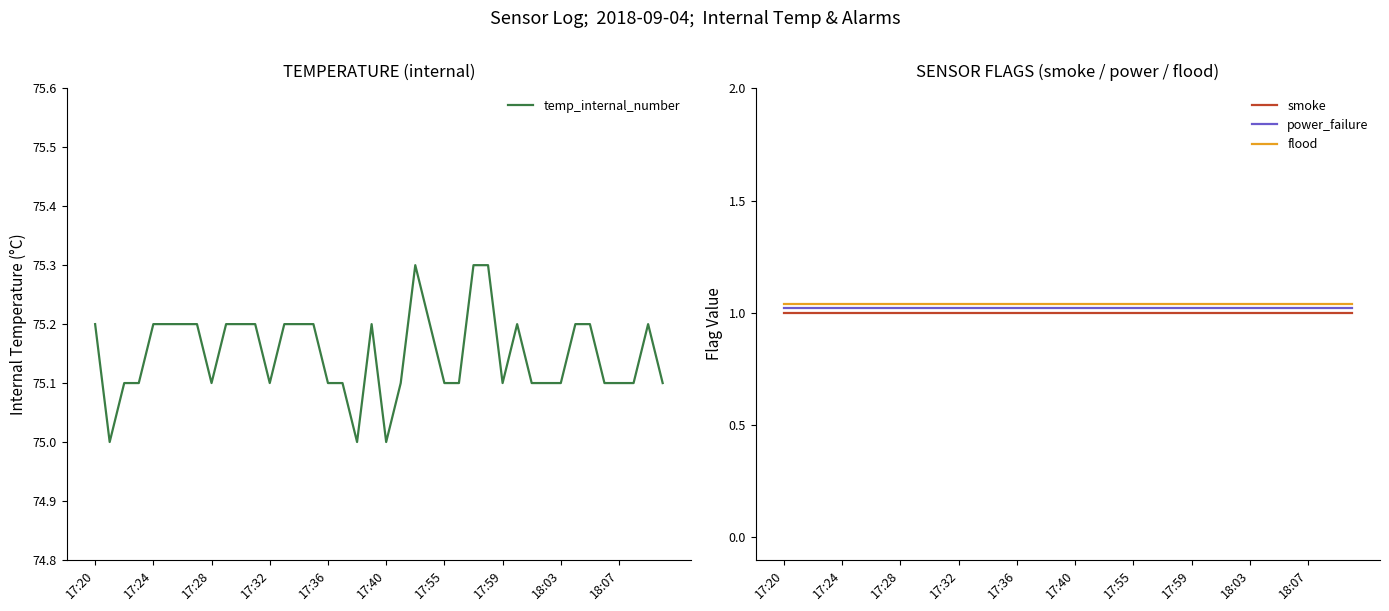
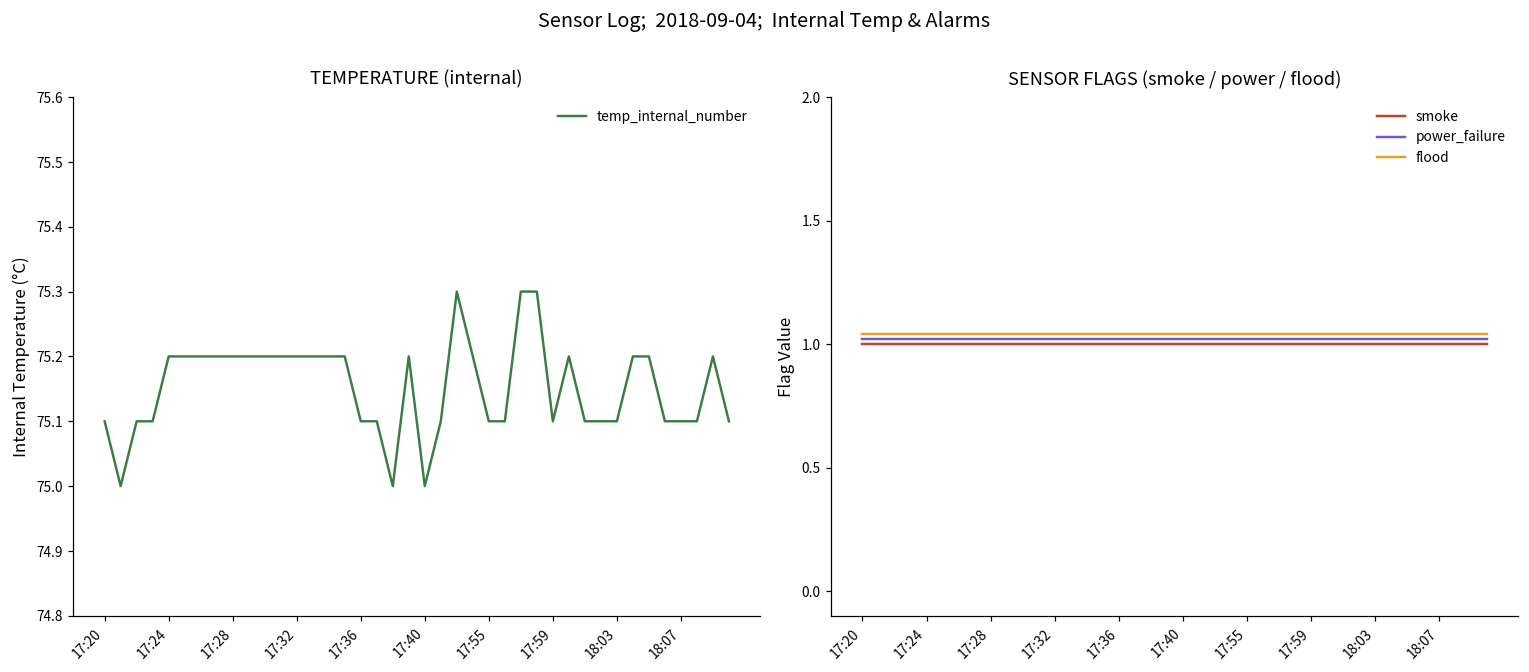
  {
    "TEMPERATURE (internal)": {
-     "17:20": 75.2,
+     "17:20": 75.1,
      "17:24": 75.2,
-     "17:28": 75.1,
-     "17:32": 75.1,
+     "17:28": 75.2,
+     "17:32": 75.2,
      "17:36": 75.1,
      "17:40": 75.0,
      "17:55": 75.1,
      "17:59": 75.1,
      "18:03": 75.1,
      "18:07": 75.1
    },
    "SENSOR FLAGS (smoke / power / flood)": {
      "smoke": {
        "17:20": 1.00,
        "17:24": 1.00,
        "17:28": 1.00,
        "17:32": 1.00,
        "17:36": 1.00,
        "17:40": 1.00,
        "17:55": 1.00,
        "17:59": 1.00,
        "18:03": 1.00,
        "18:07": 1.00
      },
      "power_failure": {
        "17:20": 1.02,
        "17:24": 1.02,
        "17:28": 1.02,
        "17:32": 1.02,
        "17:36": 1.02,
        "17:40": 1.02,
        "17:55": 1.02,
        "17:59": 1.02,
        "18:03": 1.02,
        "18:07": 1.02
      },
      "flood": {
        "17:20": 1.04,
        "17:24": 1.04,
        "17:28": 1.04,
        "17:32": 1.04,
        "17:36": 1.04,
        "17:40": 1.04,
        "17:55": 1.04,
        "17:59": 1.04,
        "18:03": 1.04,
        "18:07": 1.04
      }
    }
  }
